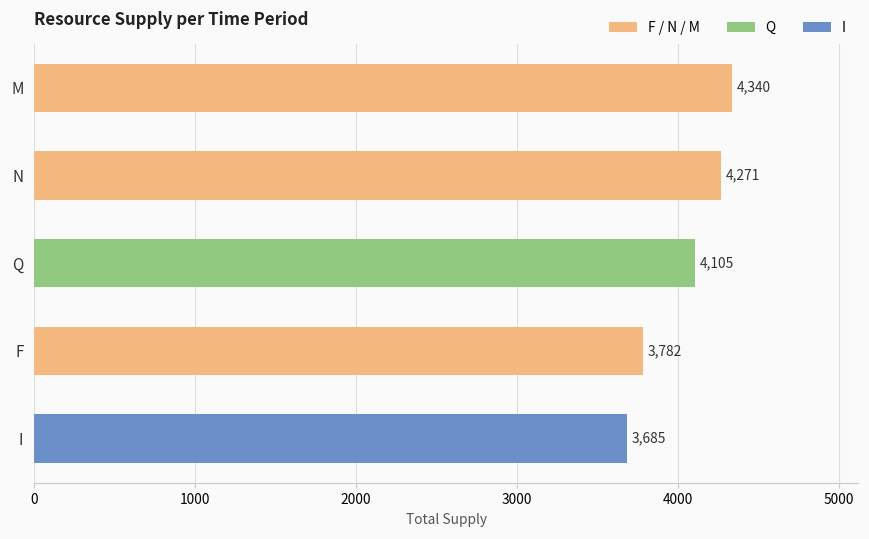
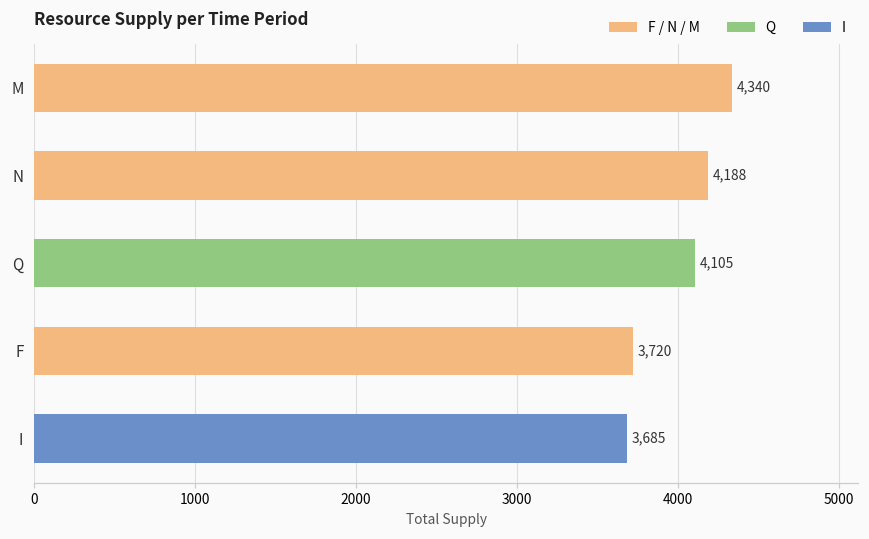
  {
    "M": "4,340",
-   "N": "4,271",
+   "N": "4,188",
    "Q": "4,105",
-   "F": "3,782",
+   "F": "3,720",
    "I": "3,685"
  }
